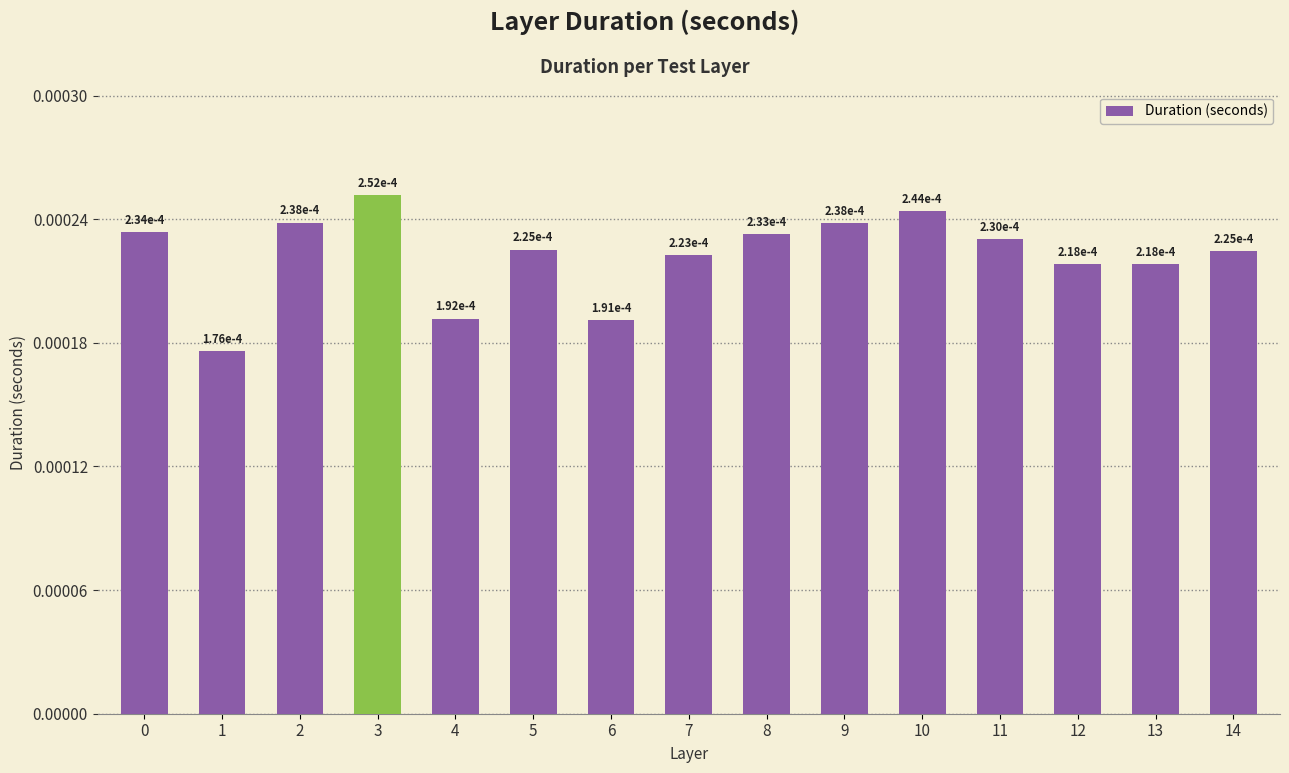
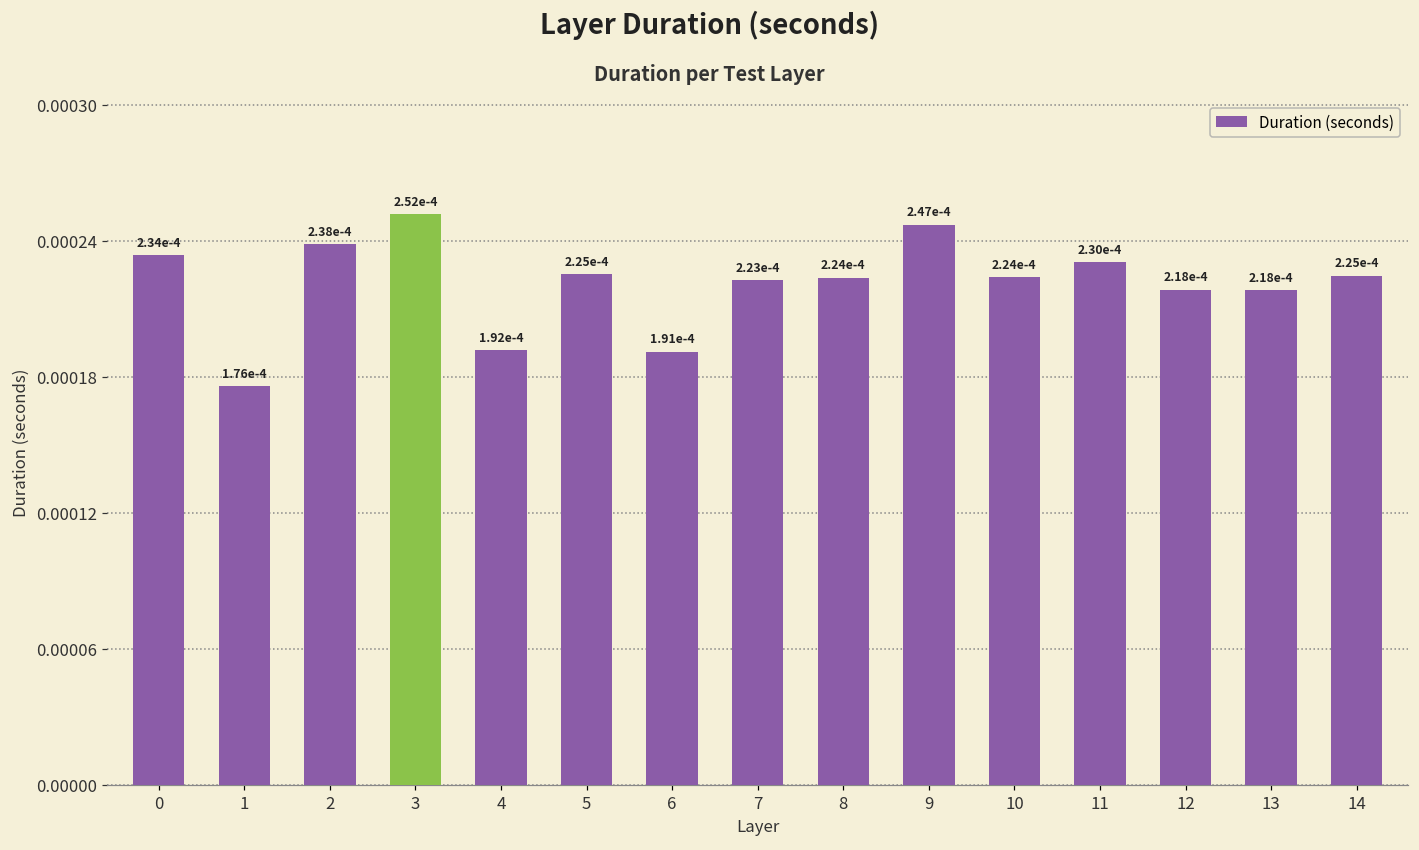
  {
    "0": "2.34e-4",
    "1": "1.76e-4",
    "2": "2.38e-4",
    "3": "2.52e-4",
    "4": "1.92e-4",
    "5": "2.25e-4",
    "6": "1.91e-4",
    "7": "2.23e-4",
-   "8": "2.33e-4",
-   "9": "2.38e-4",
-   "10": "2.44e-4",
+   "8": "2.24e-4",
+   "9": "2.47e-4",
+   "10": "2.24e-4",
    "11": "2.30e-4",
    "12": "2.18e-4",
    "13": "2.18e-4",
    "14": "2.25e-4"
  }
